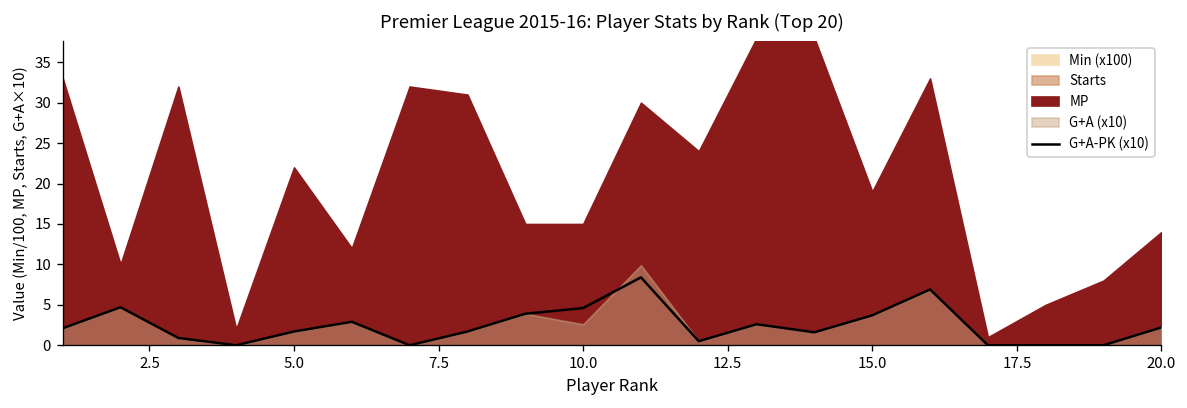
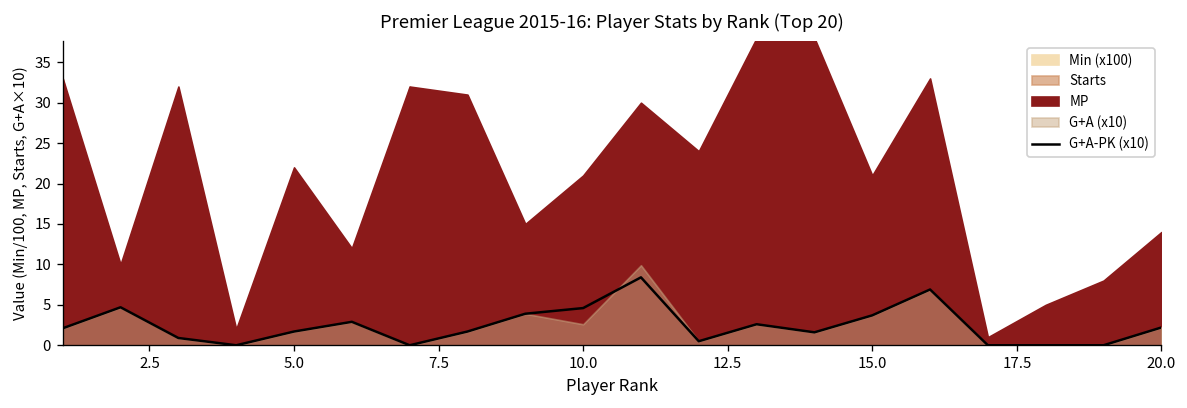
  {
    "G+A-PK (x10)": {
      "10.0": 5
    },
    "MP": {
      "5.0": 22,
-     "10.0": 15,
-     "15.0": 19,
+     "10.0": 21,
+     "15.0": 21,
      "20.0": 14
    }
  }
